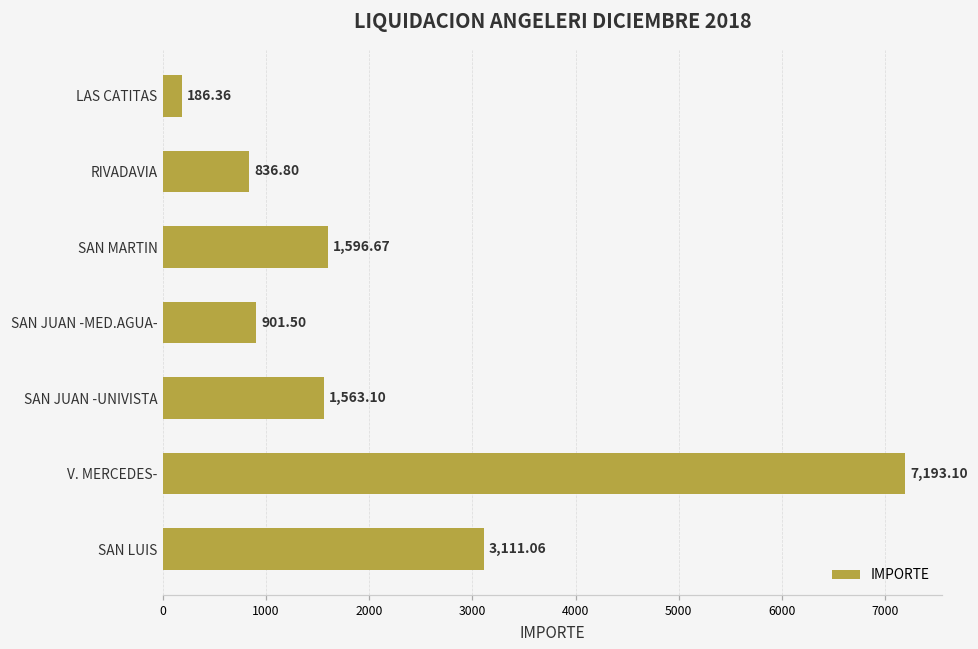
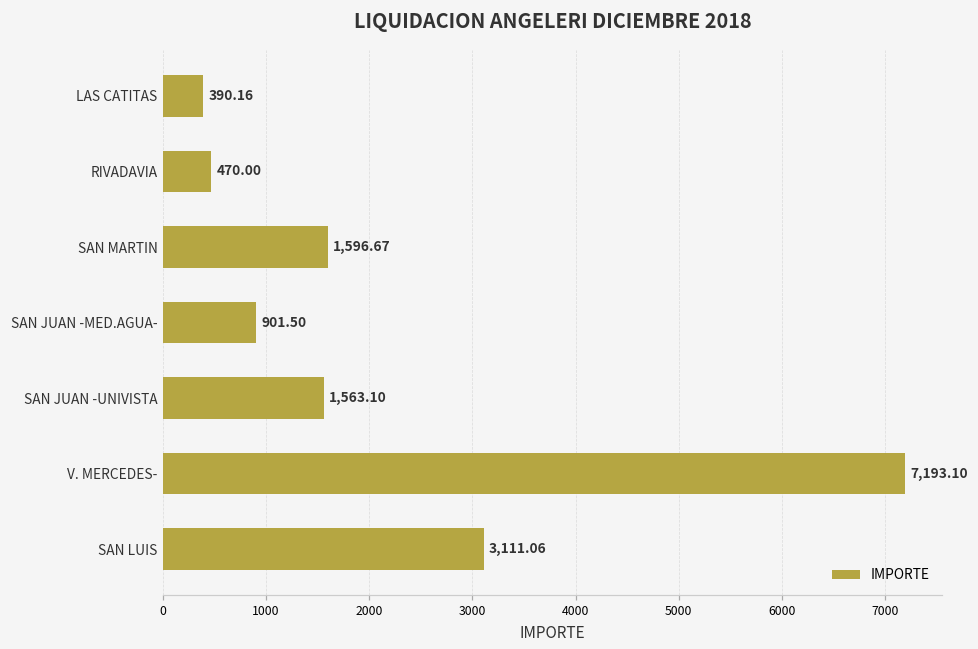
  {
-   "LAS CATITAS": "186.36",
-   "RIVADAVIA": "836.80",
+   "LAS CATITAS": "390.16",
+   "RIVADAVIA": "470.00",
    "SAN MARTIN": "1,596.67",
    "SAN JUAN -MED.AGUA-": "901.50",
    "SAN JUAN -UNIVISTA": "1,563.10",
    "V. MERCEDES-": "7,193.10",
    "SAN LUIS": "3,111.06"
  }
